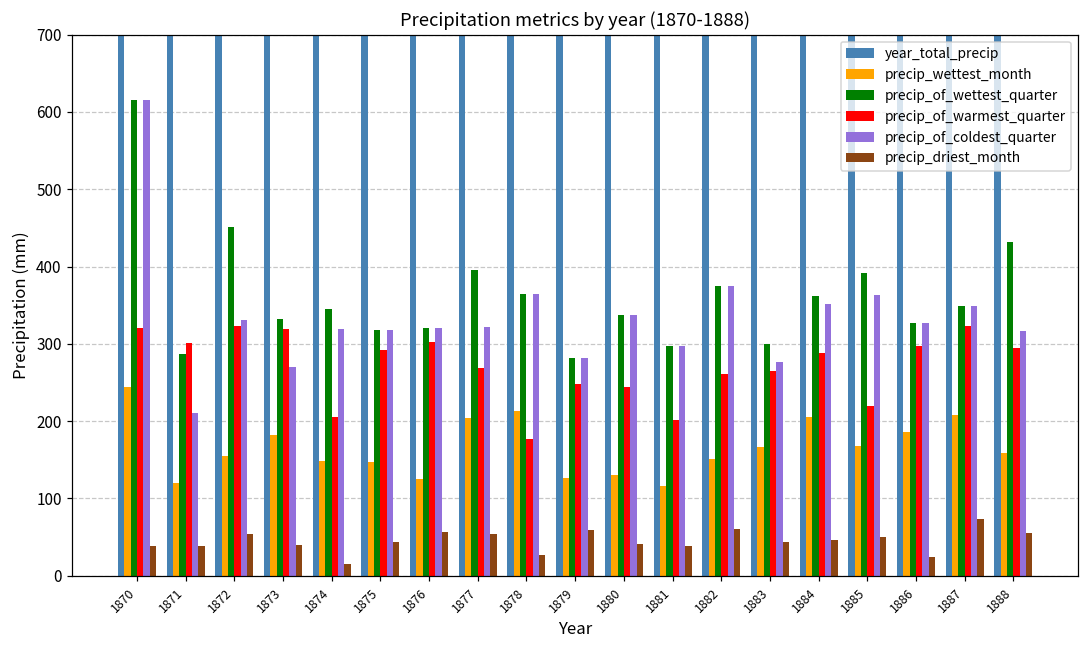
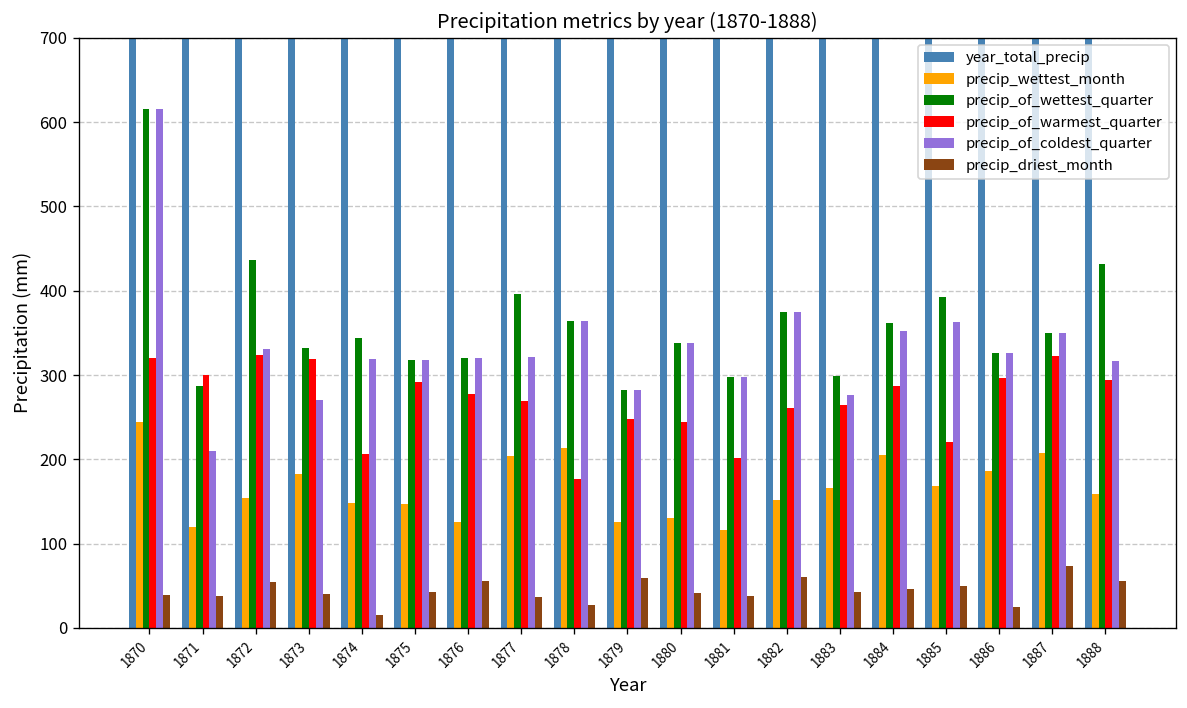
  {
    "precip_wettest_month": {
      "1870": 240,
      "1871": 120,
      "1872": 150,
      "1873": 180,
      "1874": 150,
      "1875": 150,
      "1876": 130,
      "1877": 200,
      "1878": 210,
      "1879": 130,
      "1880": 130,
      "1881": 120,
      "1882": 150,
      "1883": 170,
      "1884": 200,
      "1885": 170,
      "1886": 190,
      "1887": 210,
      "1888": 160
    },
    "precip_of_wettest_quarter": {
      "1870": 620,
      "1871": 290,
-     "1872": 450,
+     "1872": 440,
      "1873": 330,
      "1874": 340,
      "1875": 320,
      "1876": 320,
      "1877": 400,
      "1878": 360,
      "1879": 280,
      "1880": 340,
      "1881": 300,
      "1882": 370,
      "1883": 300,
      "1884": 360,
      "1885": 390,
      "1886": 330,
      "1887": 350,
      "1888": 430
    },
    "precip_of_warmest_quarter": {
      "1870": 320,
      "1871": 300,
      "1872": 320,
      "1873": 320,
      "1874": 210,
      "1875": 290,
-     "1876": 300,
+     "1876": 280,
      "1877": 270,
      "1878": 180,
      "1879": 250,
      "1880": 240,
      "1881": 200,
      "1882": 260,
      "1883": 260,
      "1884": 290,
      "1885": 220,
      "1886": 300,
      "1887": 320,
      "1888": 290
    },
    "precip_of_coldest_quarter": {
      "1870": 620,
      "1871": 210,
      "1872": 330,
      "1873": 270,
      "1874": 320,
      "1875": 320,
      "1876": 320,
      "1877": 320,
      "1878": 360,
      "1879": 280,
      "1880": 340,
      "1881": 300,
      "1882": 370,
      "1883": 280,
      "1884": 350,
      "1885": 360,
      "1886": 330,
      "1887": 350,
      "1888": 320
    },
    "precip_driest_month": {
      "1870": 40,
      "1871": 40,
      "1872": 50,
      "1873": 40,
      "1874": 10,
      "1875": 40,
      "1876": 60,
-     "1877": 50,
+     "1877": 40,
      "1878": 30,
      "1879": 60,
      "1880": 40,
      "1881": 40,
      "1882": 60,
      "1883": 40,
      "1884": 50,
      "1885": 50,
      "1886": 20,
      "1887": 70,
      "1888": 60
    }
  }
